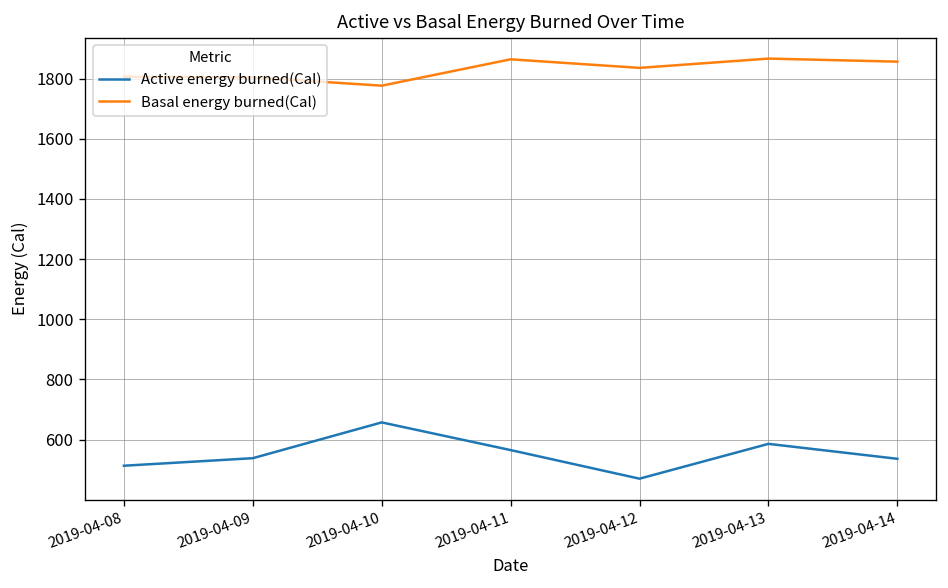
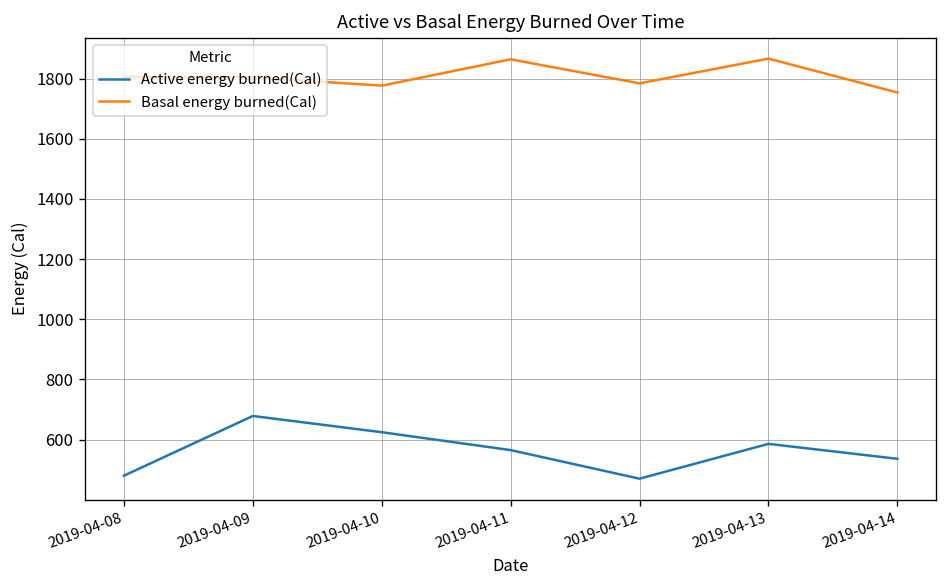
  {
    "Active energy burned(Cal)": {
-     "2019-04-08": 510,
-     "2019-04-09": 540,
-     "2019-04-10": 660,
+     "2019-04-08": 480,
+     "2019-04-09": 680,
+     "2019-04-10": 620,
      "2019-04-11": 570,
      "2019-04-12": 470,
      "2019-04-13": 590,
      "2019-04-14": 540
    },
    "Basal energy burned(Cal)": {
      "2019-04-10": 1780,
      "2019-04-11": 1860,
-     "2019-04-12": 1840,
+     "2019-04-12": 1780,
      "2019-04-13": 1870,
-     "2019-04-14": 1860
+     "2019-04-14": 1750
    }
  }
